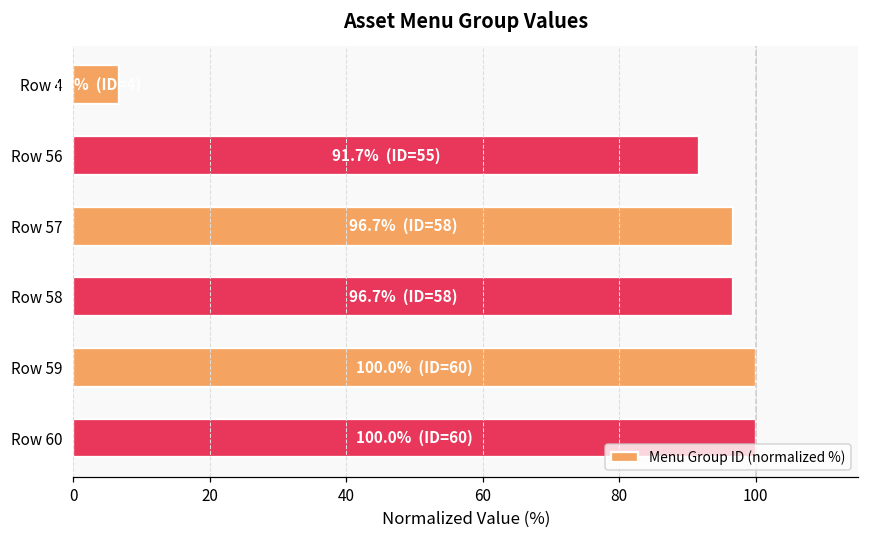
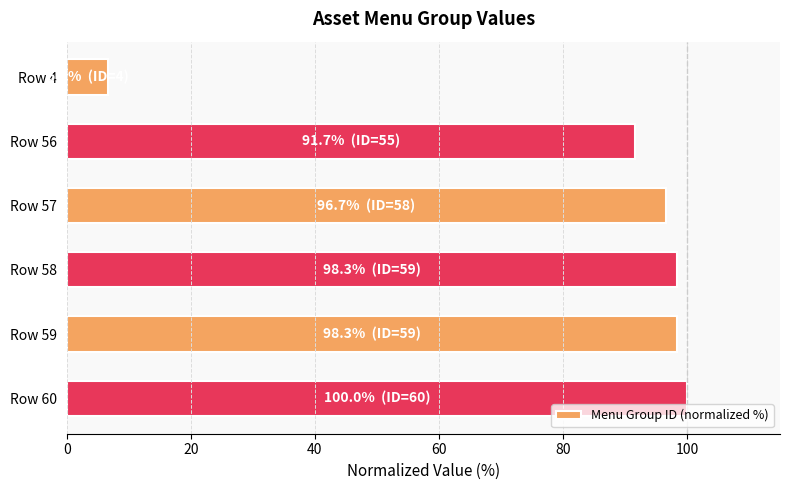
  {
    "Row 56": "91.7%",
    "Row 57": "96.7%",
-   "Row 58": "96.7% (ID=58)",
-   "Row 59": "100.0% (ID=60)",
+   "Row 58": "98.3% (ID=59)",
+   "Row 59": "98.3% (ID=59)",
    "Row 60": "100.0%"
  }
